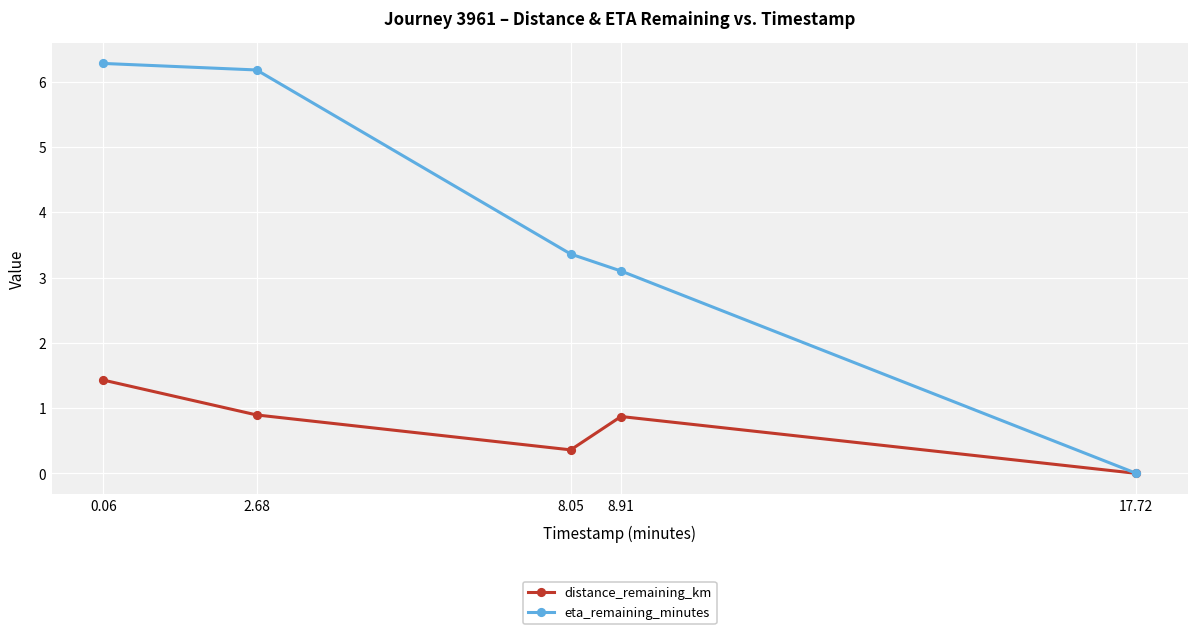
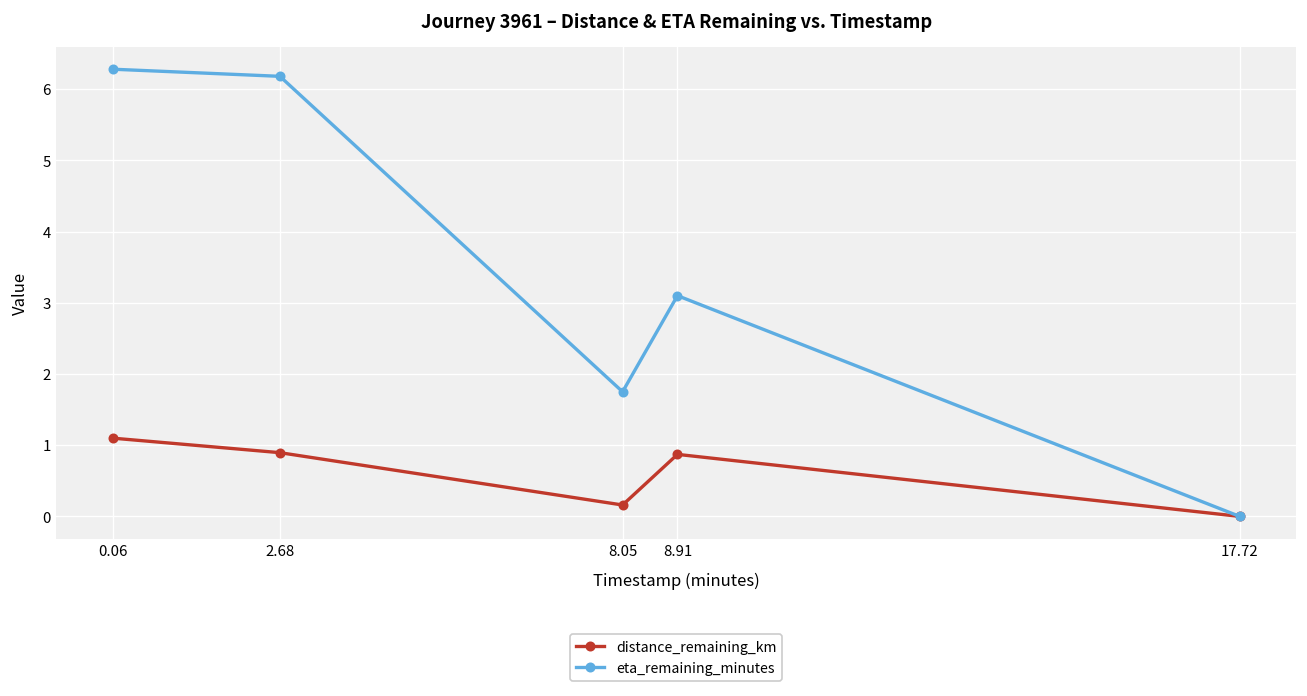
  {
    "distance_remaining_km": {
-     "0.06": 1.4,
+     "0.06": 1.1,
      "2.68": 0.9,
-     "8.05": 0.4,
+     "8.05": 0.2,
      "8.91": 0.9
    },
    "eta_remaining_minutes": {
      "0.06": 6.3,
      "2.68": 6.2,
-     "8.05": 3.4,
+     "8.05": 1.8,
      "8.91": 3.1
    }
  }
